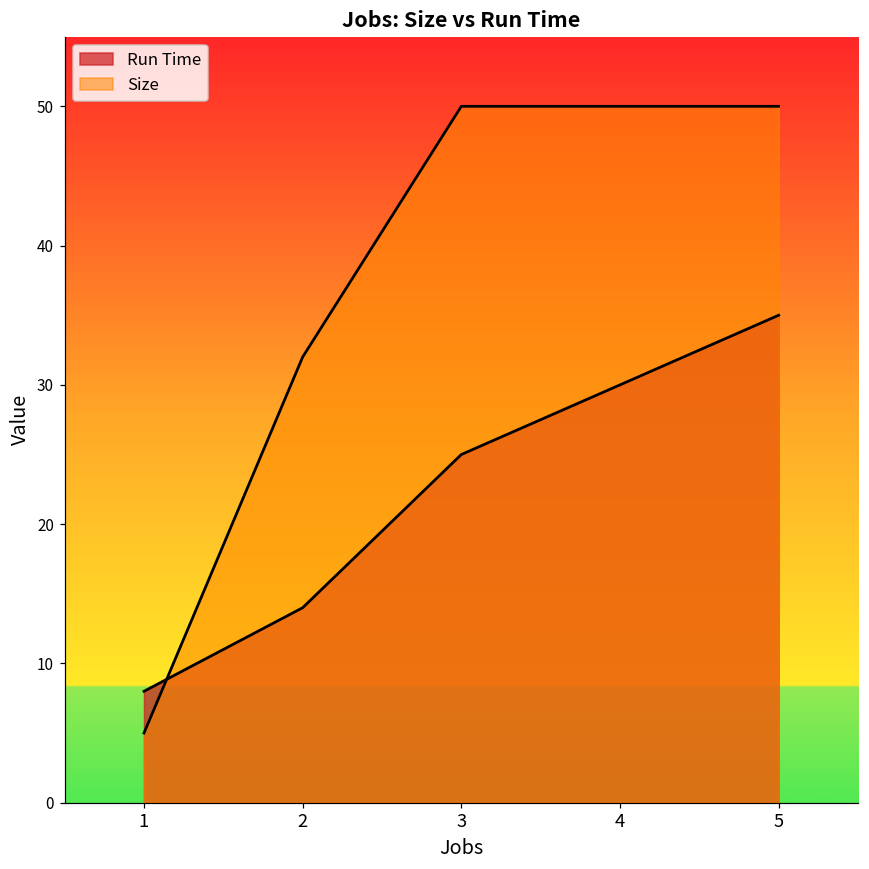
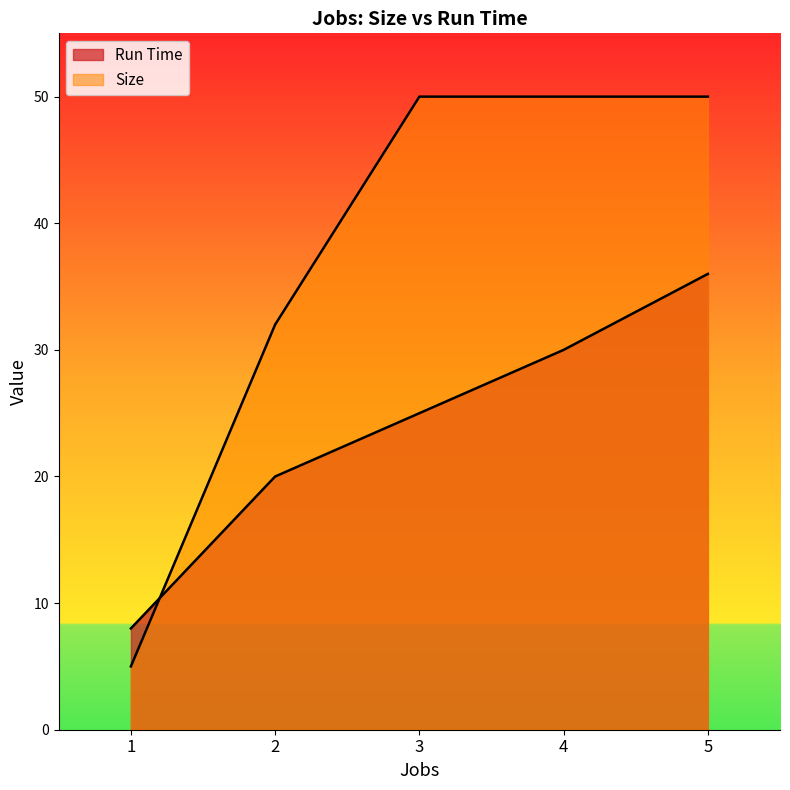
  {
    "Run Time": {
      "1": 8,
-     "2": 14,
+     "2": 20,
      "3": 25,
      "4": 30,
-     "5": 35
+     "5": 36
    },
    "Size": {
      "1": 5,
      "2": 32,
      "3": 50,
      "4": 50,
      "5": 50
    }
  }
